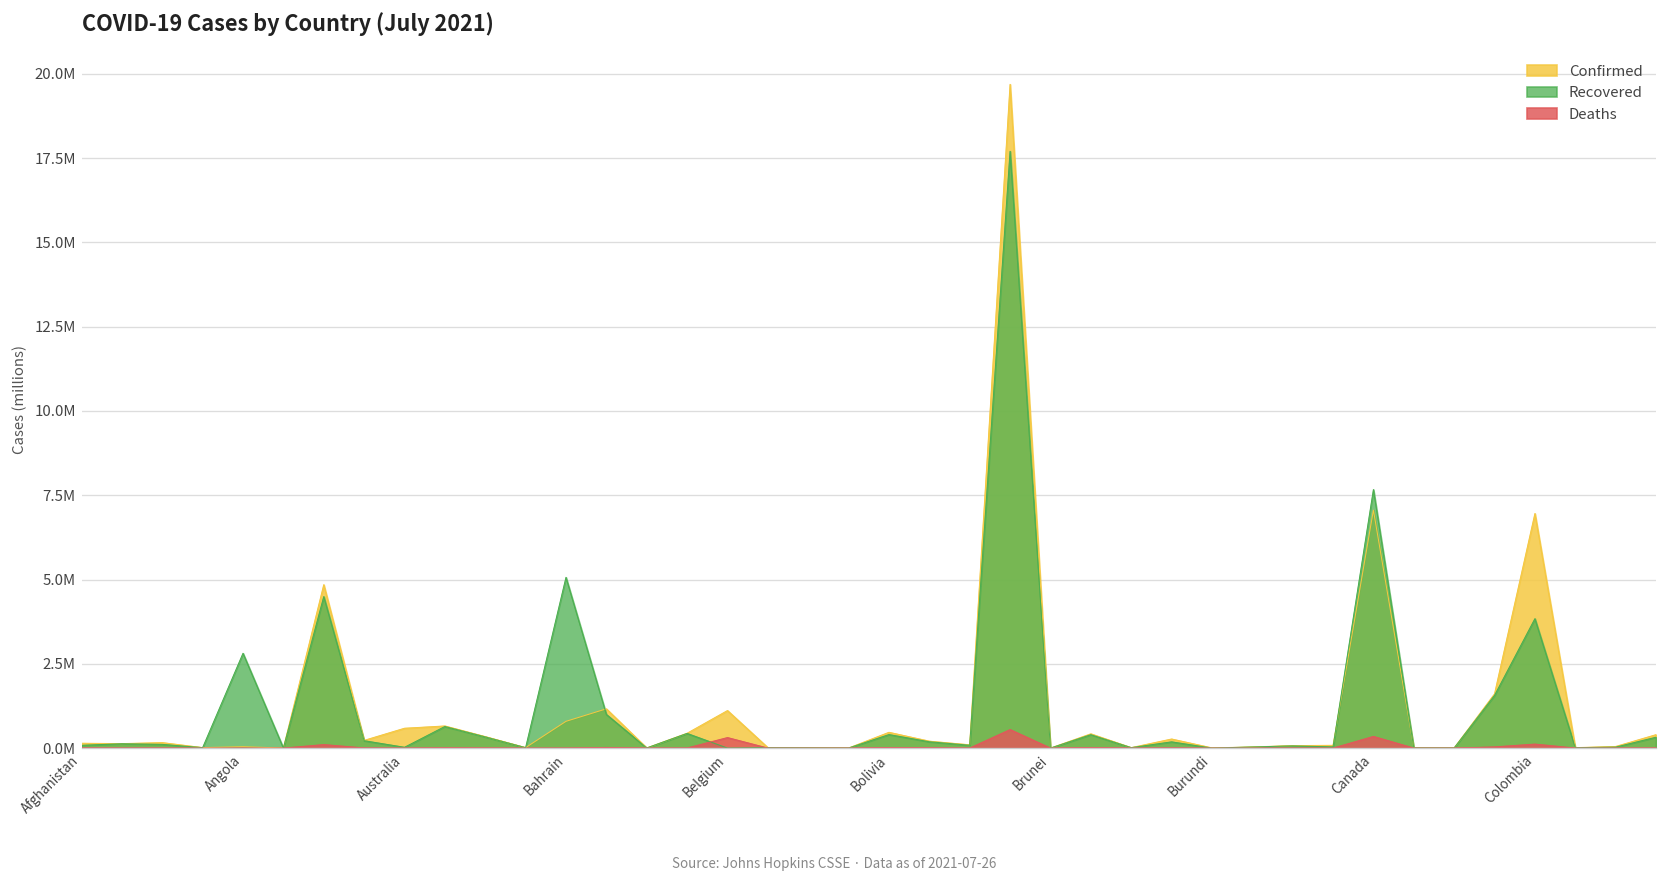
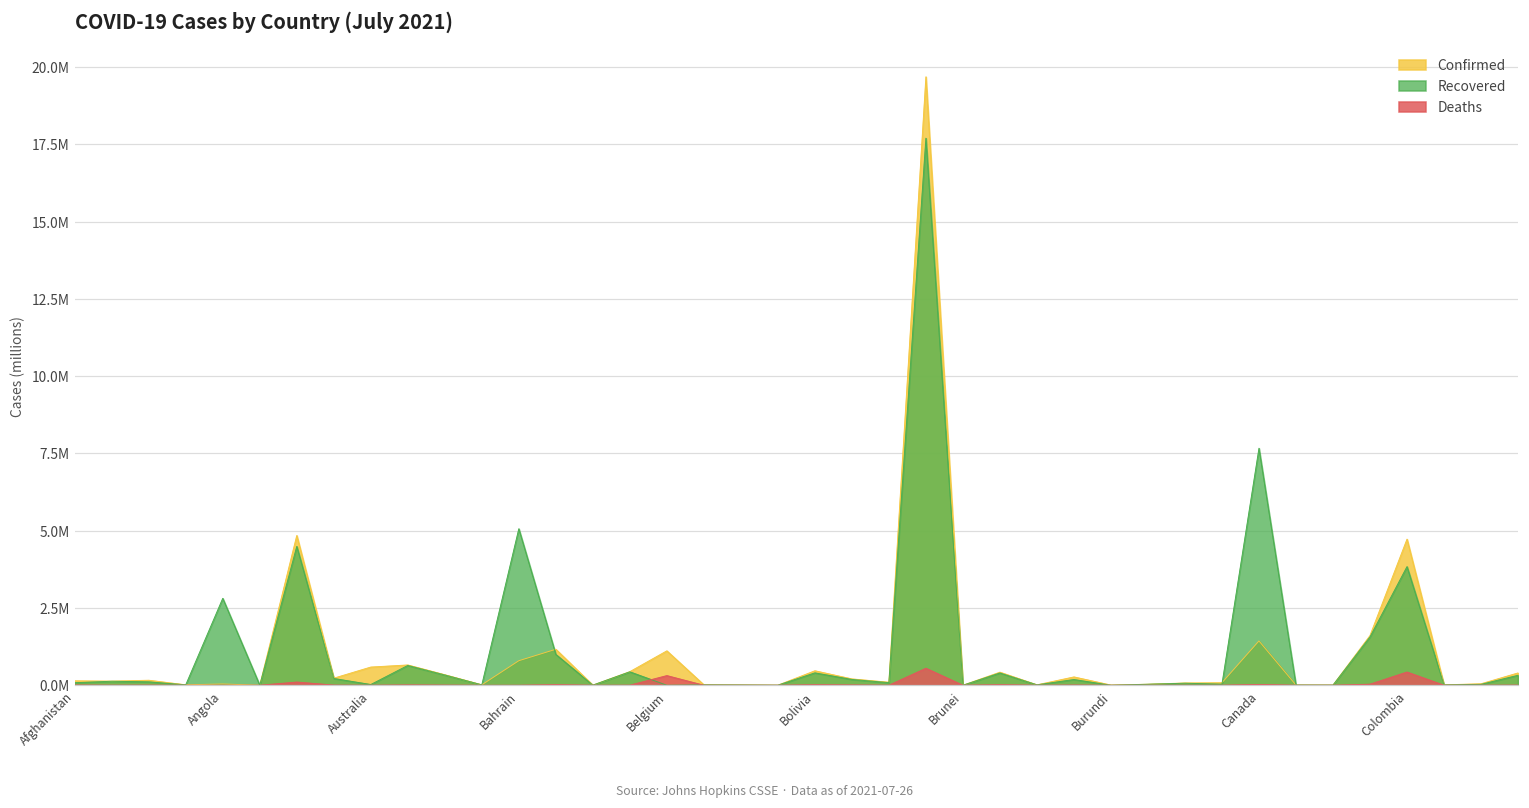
  {
    "Confirmed": {
      "Australia": 600000,
      "Bahrain": 800000,
      "Belgium": 1100000,
-     "Canada": 7100000,
-     "Colombia": 7000000
+     "Canada": 1400000,
+     "Colombia": 4700000
    },
    "Recovered": {
      "Angola": 2800000,
      "Bahrain": 5100000,
      "Belgium": 0,
      "Canada": 7700000,
      "Colombia": 3800000
    },
    "Deaths": {
      "Bahrain": 0,
      "Belgium": 300000,
      "Bolivia": 0,
-     "Canada": 300000,
-     "Colombia": 100000
+     "Canada": 0,
+     "Colombia": 400000
    }
  }
